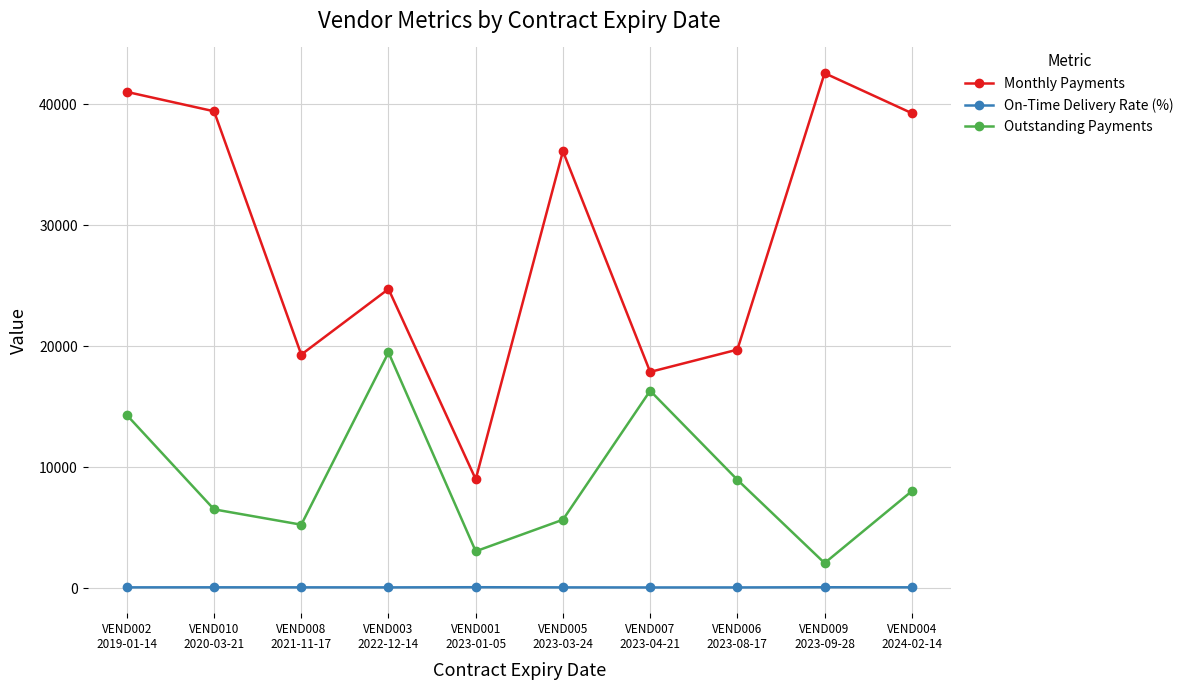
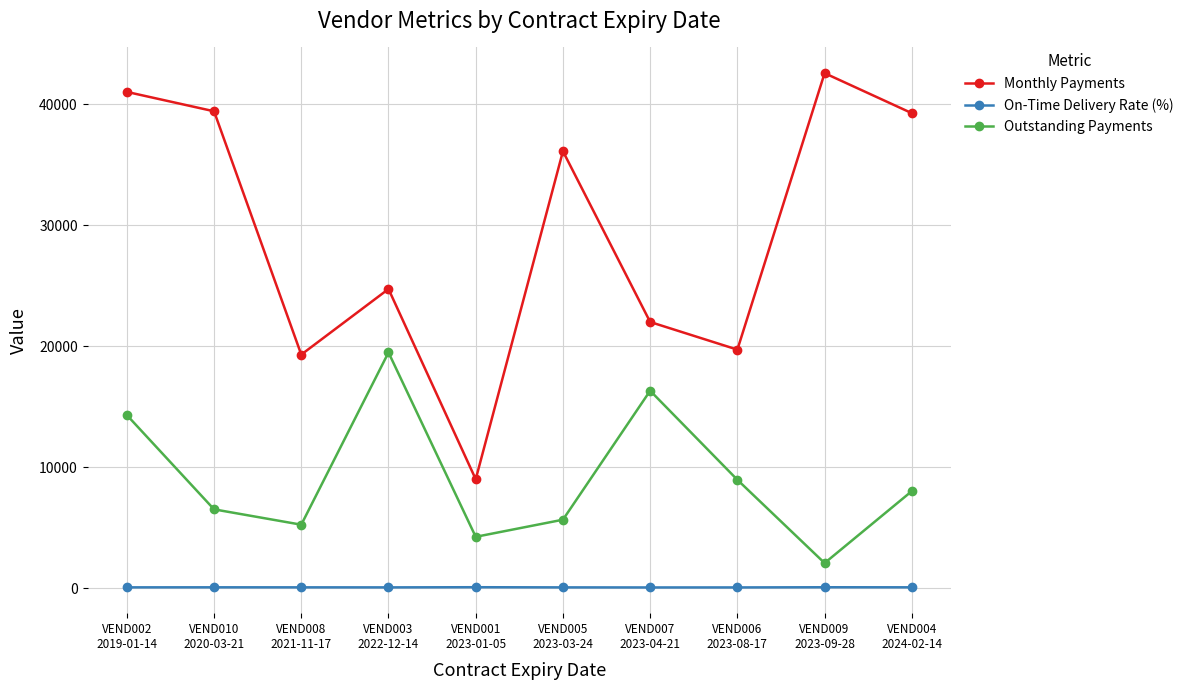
  {
    "Monthly Payments": {
      "VEND002 2019-01-14": 41000,
      "VEND010 2020-03-21": 39400,
      "VEND008 2021-11-17": 19300,
      "VEND003 2022-12-14": 24700,
      "VEND001 2023-01-05": 9000,
      "VEND005 2023-03-24": 36100,
-     "VEND007 2023-04-21": 17900,
+     "VEND007 2023-04-21": 22000,
      "VEND006 2023-08-17": 19700,
      "VEND009 2023-09-28": 42600,
      "VEND004 2024-02-14": 39300
    },
    "On-Time Delivery Rate (%)": {
      "VEND002 2019-01-14": 100,
      "VEND010 2020-03-21": 100,
      "VEND008 2021-11-17": 100,
      "VEND003 2022-12-14": 100,
      "VEND001 2023-01-05": 100,
      "VEND005 2023-03-24": 100,
      "VEND007 2023-04-21": 100,
      "VEND006 2023-08-17": 100,
      "VEND009 2023-09-28": 100,
      "VEND004 2024-02-14": 100
    },
    "Outstanding Payments": {
      "VEND002 2019-01-14": 14300,
      "VEND010 2020-03-21": 6500,
      "VEND008 2021-11-17": 5300,
      "VEND003 2022-12-14": 19500,
-     "VEND001 2023-01-05": 3100,
+     "VEND001 2023-01-05": 4300,
      "VEND005 2023-03-24": 5700,
      "VEND007 2023-04-21": 16300,
      "VEND006 2023-08-17": 9000,
      "VEND009 2023-09-28": 2100,
      "VEND004 2024-02-14": 8000
    }
  }
